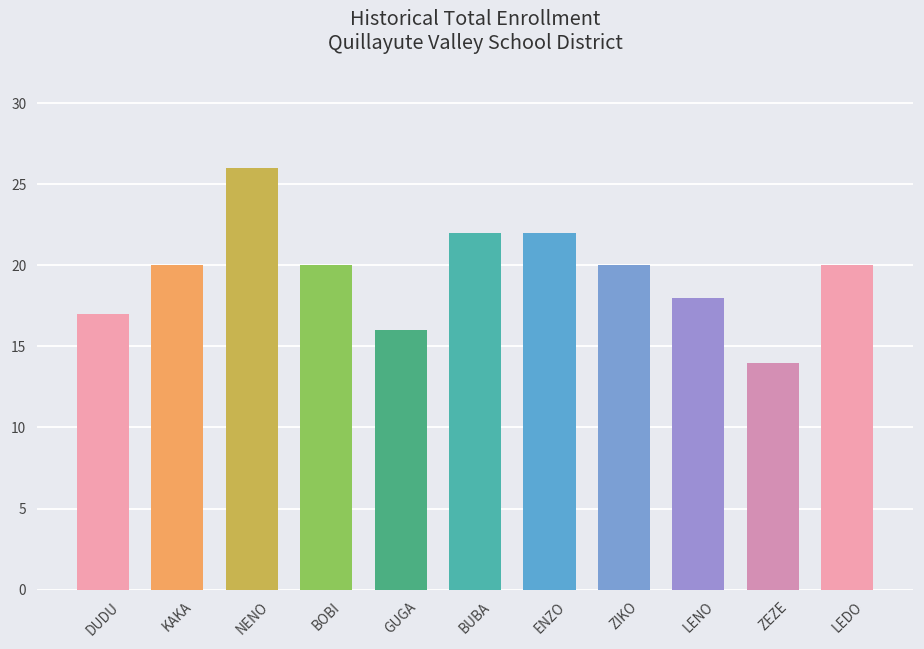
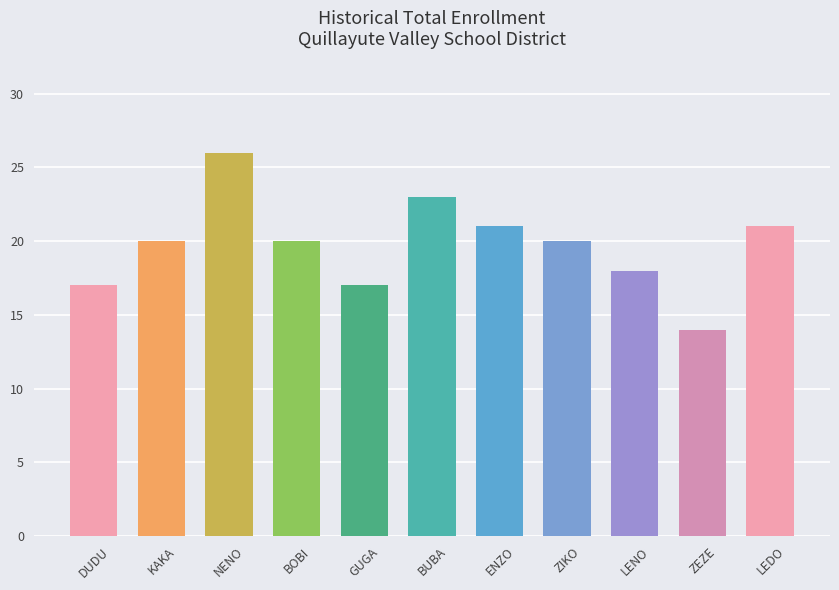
  {
    "DUDU": 17,
    "KAKA": 20,
    "NENO": 26,
    "BOBI": 20,
-   "GUGA": 16,
-   "BUBA": 22,
-   "ENZO": 22,
+   "GUGA": 17,
+   "BUBA": 23,
+   "ENZO": 21,
    "ZIKO": 20,
    "LENO": 18,
    "ZEZE": 14,
-   "LEDO": 20
+   "LEDO": 21
  }
